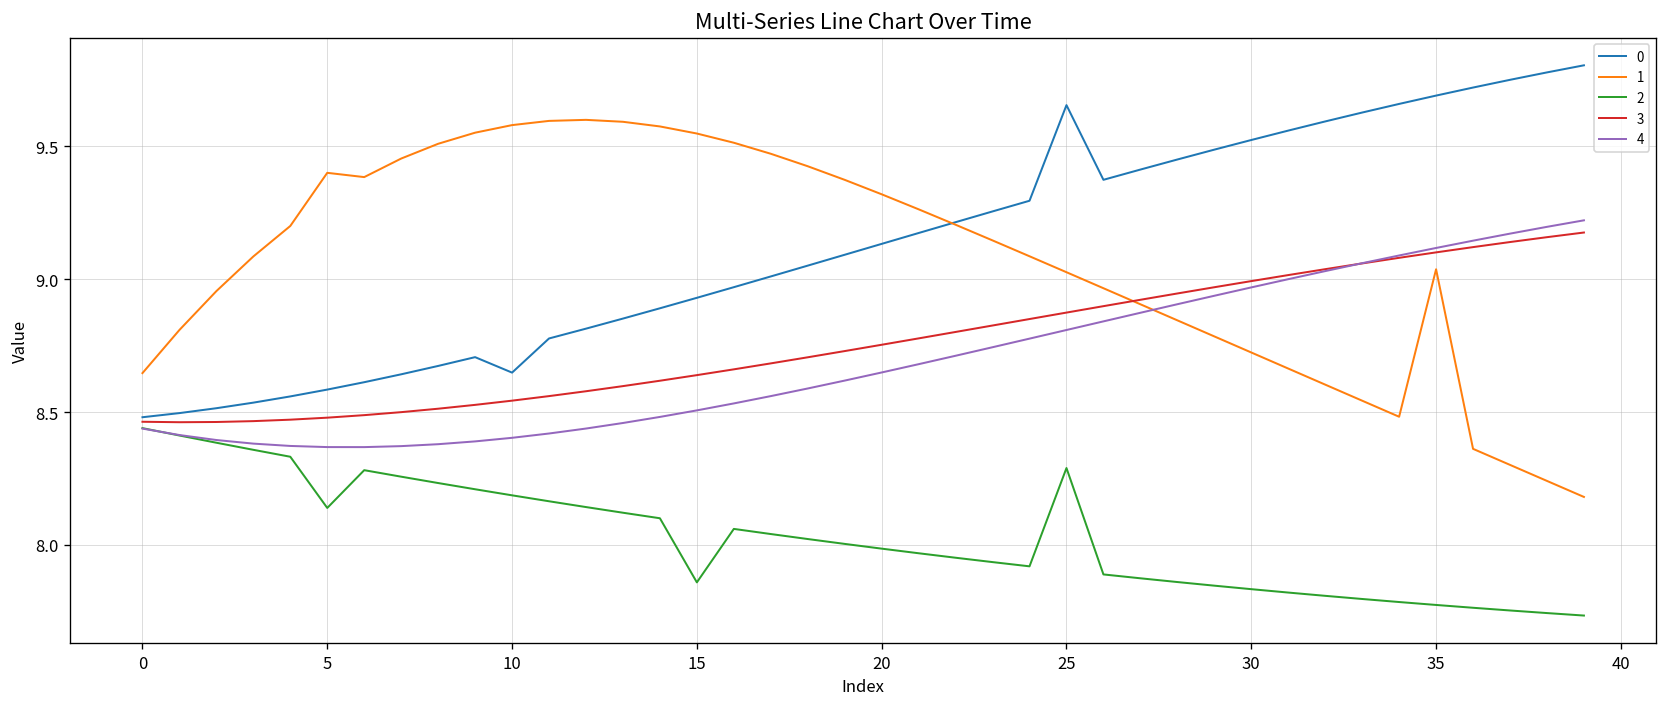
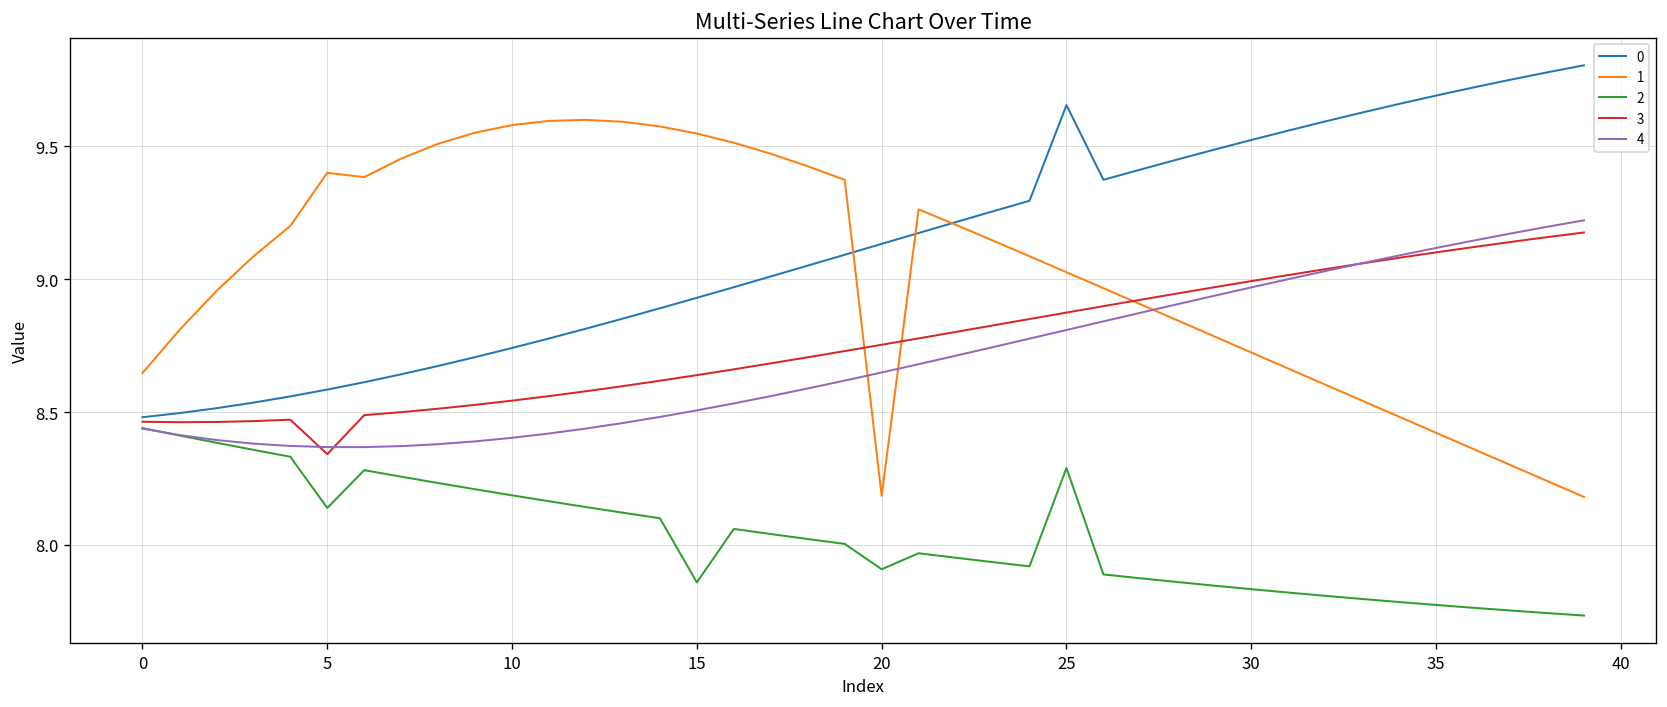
  {
    "0": {
      "0": 8.48,
      "5": 8.58,
-     "10": 8.65,
+     "10": 8.74,
      "15": 8.93,
      "20": 9.13,
      "25": 9.66,
      "30": 9.52,
      "35": 9.69
    },
    "1": {
      "0": 8.65,
      "5": 9.40,
      "10": 9.58,
      "15": 9.55,
-     "20": 9.32,
+     "20": 8.18,
      "25": 9.03,
      "30": 8.72,
-     "35": 9.04
+     "35": 8.42
    },
    "2": {
      "5": 8.14,
      "10": 8.19,
      "15": 7.86,
-     "20": 7.99,
+     "20": 7.91,
      "25": 8.29,
      "30": 7.83,
      "35": 7.77
    },
    "3": {
      "0": 8.46,
-     "5": 8.48,
+     "5": 8.34,
      "10": 8.54,
      "15": 8.64,
      "20": 8.75,
      "25": 8.87,
      "30": 8.99,
      "35": 9.10
    },
    "4": {
      "5": 8.37,
      "10": 8.40,
      "15": 8.51,
      "20": 8.65,
      "25": 8.81,
      "30": 8.97,
      "35": 9.12
    }
  }
